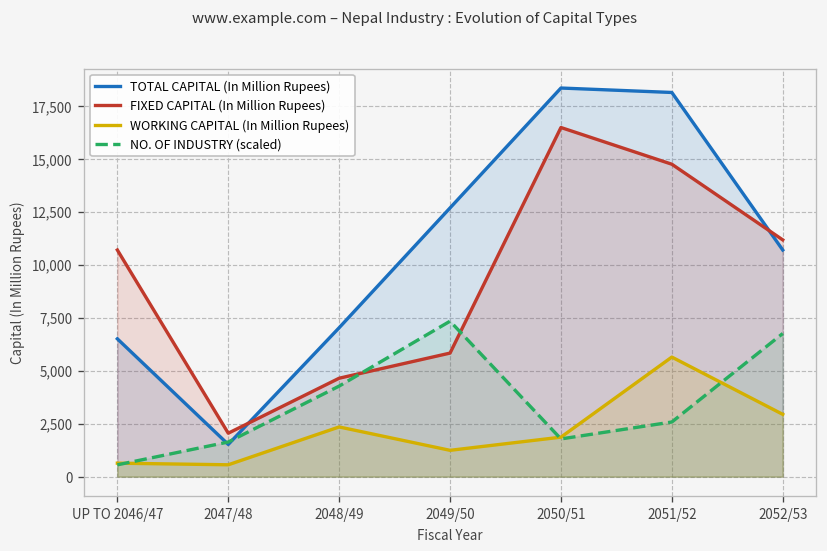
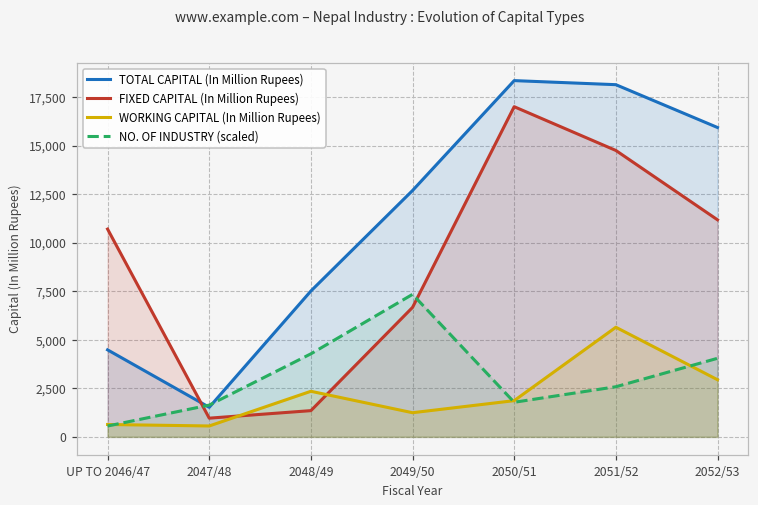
  {
    "TOTAL CAPITAL (In Million Rupees)": {
-     "UP TO 2046/47": "6,500",
-     "2048/49": "7,000",
+     "UP TO 2046/47": "4,500",
+     "2048/49": "7,500",
      "2049/50": "12,700",
      "2050/51": "18,300",
      "2051/52": "18,100",
-     "2052/53": "10,700"
+     "2052/53": "15,900"
    },
    "FIXED CAPITAL (In Million Rupees)": {
      "UP TO 2046/47": "10,700",
-     "2047/48": "2,100",
-     "2048/49": "4,600",
-     "2049/50": "5,800",
-     "2050/51": "16,500",
+     "2047/48": "1,000",
+     "2048/49": "1,300",
+     "2049/50": "6,700",
+     "2050/51": "17,000",
      "2051/52": "14,800",
      "2052/53": "11,200"
    },
    "WORKING CAPITAL (In Million Rupees)": {
      "2047/48": "600",
      "2048/49": "2,300",
      "2049/50": "1,200",
      "2051/52": "5,600",
      "2052/53": "2,900"
    },
    "NO. OF INDUSTRY (scaled)": {
      "2048/49": "4,300",
      "2049/50": "7,300",
      "2051/52": "2,600",
-     "2052/53": "6,800"
+     "2052/53": "4,000"
    }
  }
